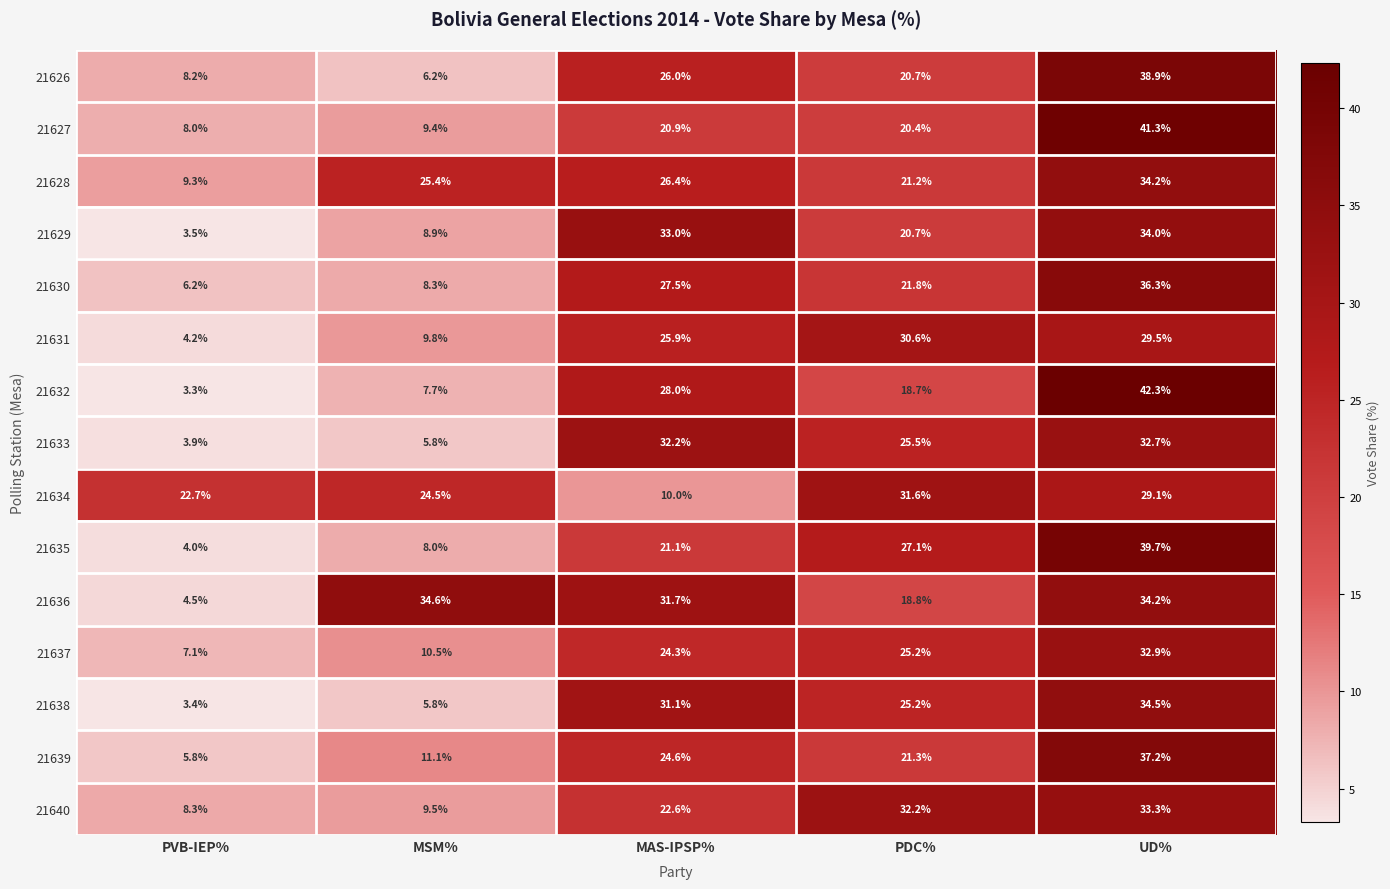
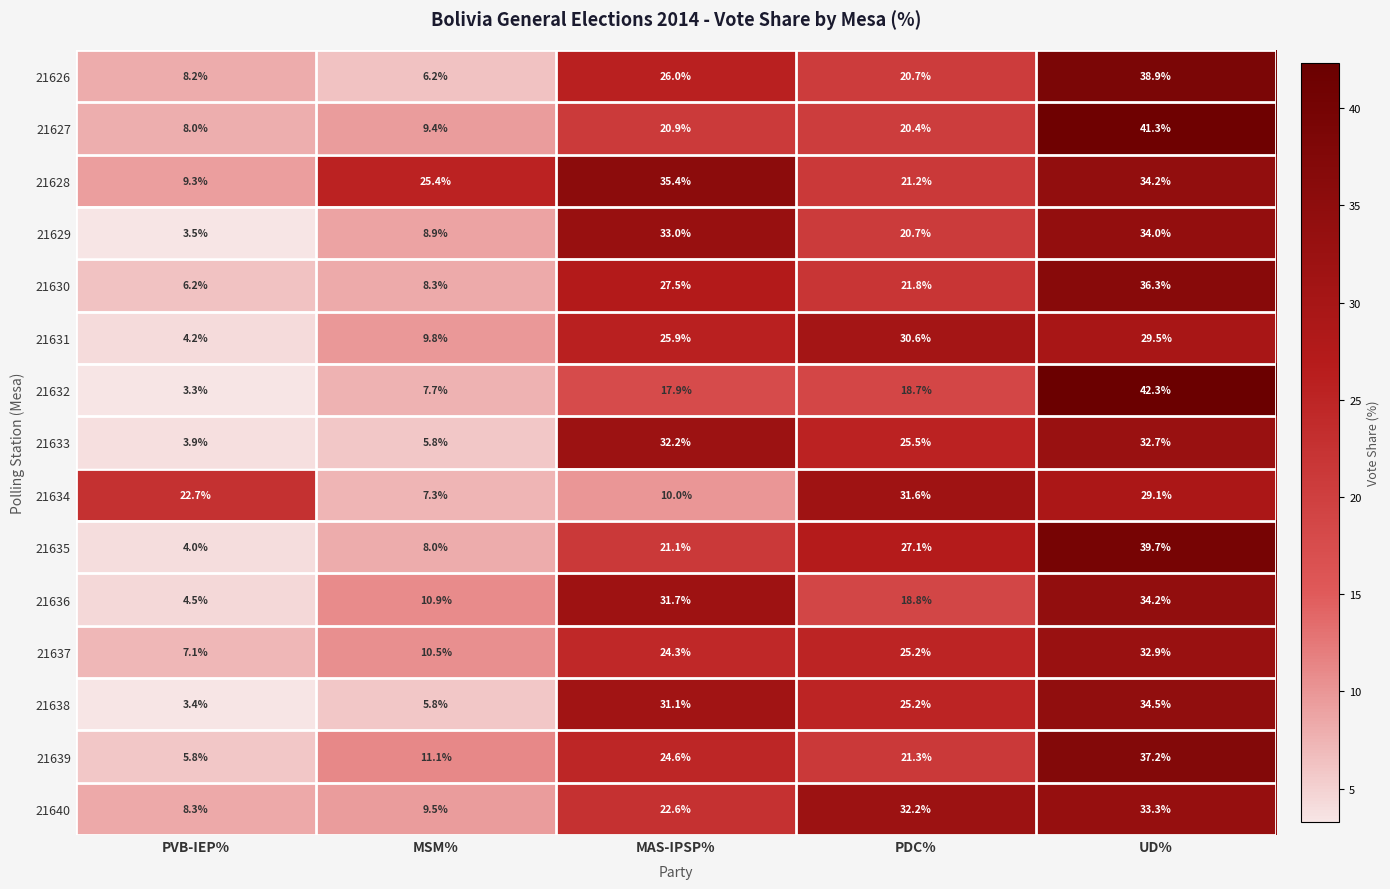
  {
    "21626": {
      "PVB-IEP%": "8.2%",
      "MSM%": "6.2%",
      "MAS-IPSP%": "26.0%",
      "PDC%": "20.7%",
      "UD%": "38.9%"
    },
    "21627": {
      "PVB-IEP%": "8.0%",
      "MSM%": "9.4%",
      "MAS-IPSP%": "20.9%",
      "PDC%": "20.4%",
      "UD%": "41.3%"
    },
    "21628": {
      "PVB-IEP%": "9.3%",
      "MSM%": "25.4%",
-     "MAS-IPSP%": "26.4%",
+     "MAS-IPSP%": "35.4%",
      "PDC%": "21.2%",
      "UD%": "34.2%"
    },
    "21629": {
      "PVB-IEP%": "3.5%",
      "MSM%": "8.9%",
      "MAS-IPSP%": "33.0%",
      "PDC%": "20.7%",
      "UD%": "34.0%"
    },
    "21630": {
      "PVB-IEP%": "6.2%",
      "MSM%": "8.3%",
      "MAS-IPSP%": "27.5%",
      "PDC%": "21.8%",
      "UD%": "36.3%"
    },
    "21631": {
      "PVB-IEP%": "4.2%",
      "MSM%": "9.8%",
      "MAS-IPSP%": "25.9%",
      "PDC%": "30.6%",
      "UD%": "29.5%"
    },
    "21632": {
      "PVB-IEP%": "3.3%",
      "MSM%": "7.7%",
-     "MAS-IPSP%": "28.0%",
+     "MAS-IPSP%": "17.9%",
      "PDC%": "18.7%",
      "UD%": "42.3%"
    },
    "21633": {
      "PVB-IEP%": "3.9%",
      "MSM%": "5.8%",
      "MAS-IPSP%": "32.2%",
      "PDC%": "25.5%",
      "UD%": "32.7%"
    },
    "21634": {
      "PVB-IEP%": "22.7%",
-     "MSM%": "24.5%",
+     "MSM%": "7.3%",
      "MAS-IPSP%": "10.0%",
      "PDC%": "31.6%",
      "UD%": "29.1%"
    },
    "21635": {
      "PVB-IEP%": "4.0%",
      "MSM%": "8.0%",
      "MAS-IPSP%": "21.1%",
      "PDC%": "27.1%",
      "UD%": "39.7%"
    },
    "21636": {
      "PVB-IEP%": "4.5%",
-     "MSM%": "34.6%",
+     "MSM%": "10.9%",
      "MAS-IPSP%": "31.7%",
      "PDC%": "18.8%",
      "UD%": "34.2%"
    },
    "21637": {
      "PVB-IEP%": "7.1%",
      "MSM%": "10.5%",
      "MAS-IPSP%": "24.3%",
      "PDC%": "25.2%",
      "UD%": "32.9%"
    },
    "21638": {
      "PVB-IEP%": "3.4%",
      "MSM%": "5.8%",
      "MAS-IPSP%": "31.1%",
      "PDC%": "25.2%",
      "UD%": "34.5%"
    },
    "21639": {
      "PVB-IEP%": "5.8%",
      "MSM%": "11.1%",
      "MAS-IPSP%": "24.6%",
      "PDC%": "21.3%",
      "UD%": "37.2%"
    },
    "21640": {
      "PVB-IEP%": "8.3%",
      "MSM%": "9.5%",
      "MAS-IPSP%": "22.6%",
      "PDC%": "32.2%",
      "UD%": "33.3%"
    }
  }
